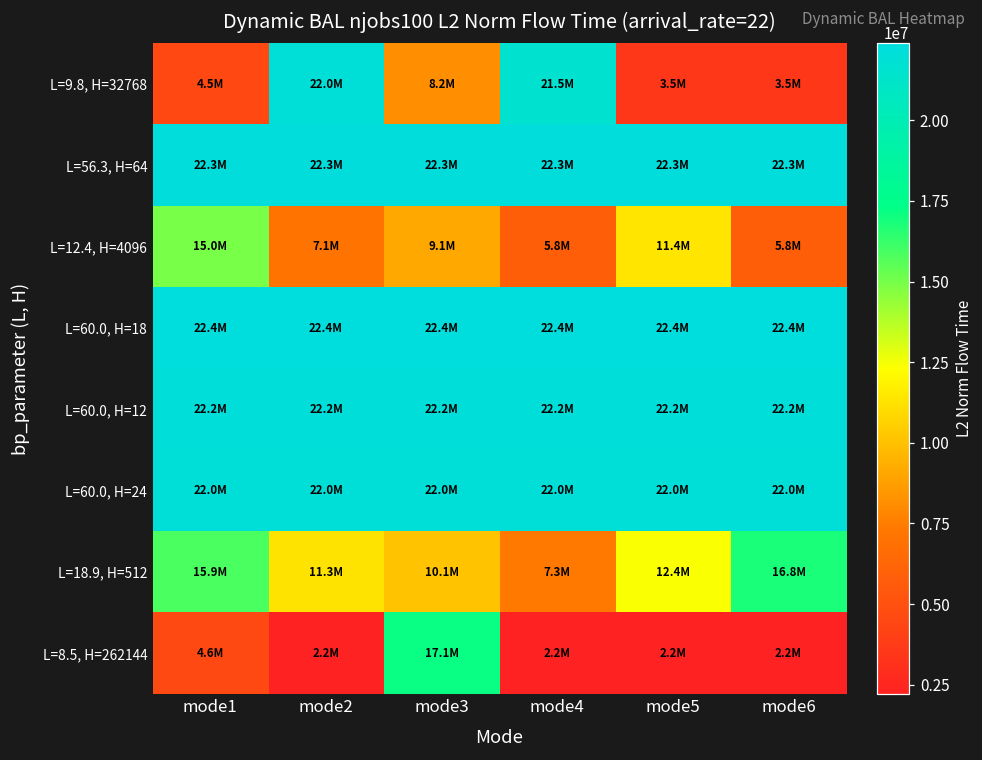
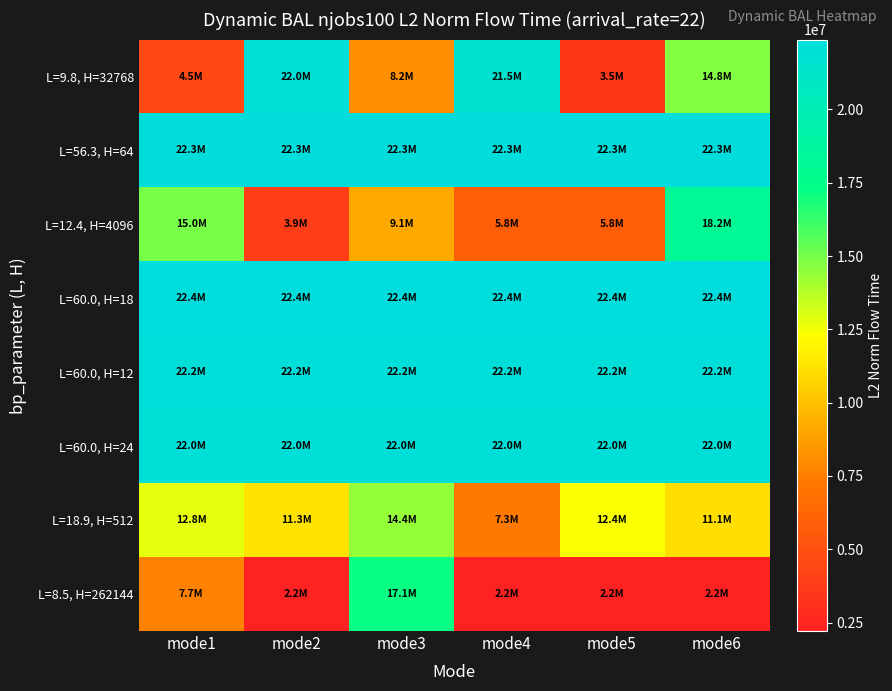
  {
    "L=9.8, H=32768": {
      "mode1": "4.5M",
      "mode2": "22.0M",
      "mode3": "8.2M",
      "mode4": "21.5M",
      "mode5": "3.5M",
-     "mode6": "3.5M"
+     "mode6": "14.8M"
    },
    "L=56.3, H=64": {
      "mode1": "22.3M",
      "mode2": "22.3M",
      "mode3": "22.3M",
      "mode4": "22.3M",
      "mode5": "22.3M",
      "mode6": "22.3M"
    },
    "L=12.4, H=4096": {
      "mode1": "15.0M",
-     "mode2": "7.1M",
+     "mode2": "3.9M",
      "mode3": "9.1M",
      "mode4": "5.8M",
-     "mode5": "11.4M",
-     "mode6": "5.8M"
+     "mode5": "5.8M",
+     "mode6": "18.2M"
    },
    "L=60.0, H=18": {
      "mode1": "22.4M",
      "mode2": "22.4M",
      "mode3": "22.4M",
      "mode4": "22.4M",
      "mode5": "22.4M",
      "mode6": "22.4M"
    },
    "L=60.0, H=12": {
      "mode1": "22.2M",
      "mode2": "22.2M",
      "mode3": "22.2M",
      "mode4": "22.2M",
      "mode5": "22.2M",
      "mode6": "22.2M"
    },
    "L=60.0, H=24": {
      "mode1": "22.0M",
      "mode2": "22.0M",
      "mode3": "22.0M",
      "mode4": "22.0M",
      "mode5": "22.0M",
      "mode6": "22.0M"
    },
    "L=18.9, H=512": {
-     "mode1": "15.9M",
+     "mode1": "12.8M",
      "mode2": "11.3M",
-     "mode3": "10.1M",
+     "mode3": "14.4M",
      "mode4": "7.3M",
      "mode5": "12.4M",
-     "mode6": "16.8M"
+     "mode6": "11.1M"
    },
    "L=8.5, H=262144": {
-     "mode1": "4.6M",
+     "mode1": "7.7M",
      "mode2": "2.2M",
      "mode3": "17.1M",
      "mode4": "2.2M",
      "mode5": "2.2M",
      "mode6": "2.2M"
    }
  }
